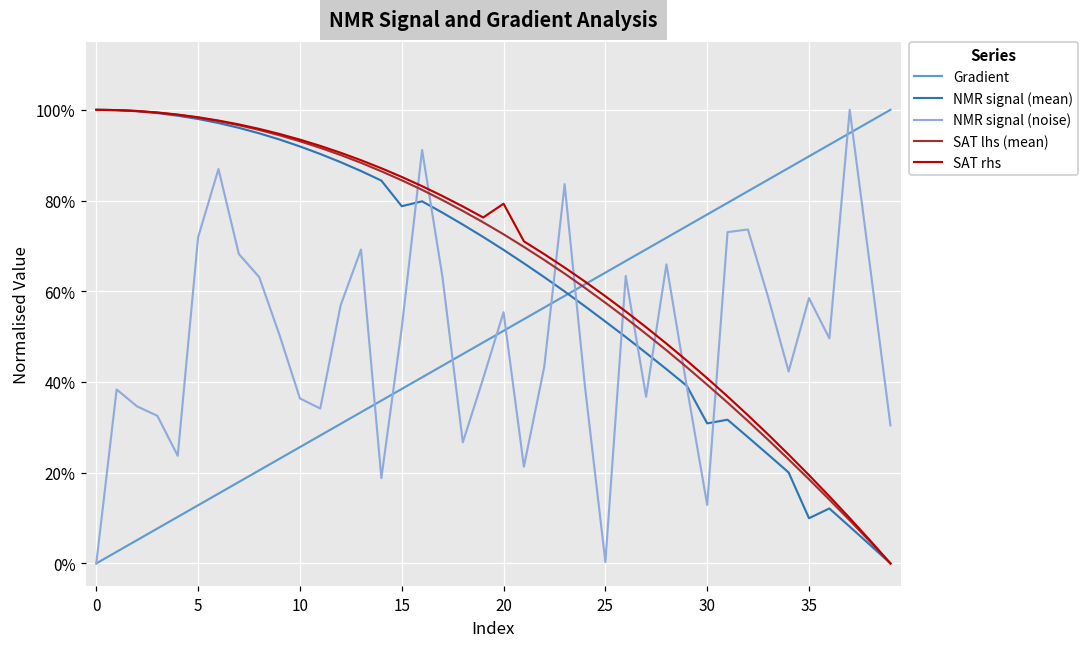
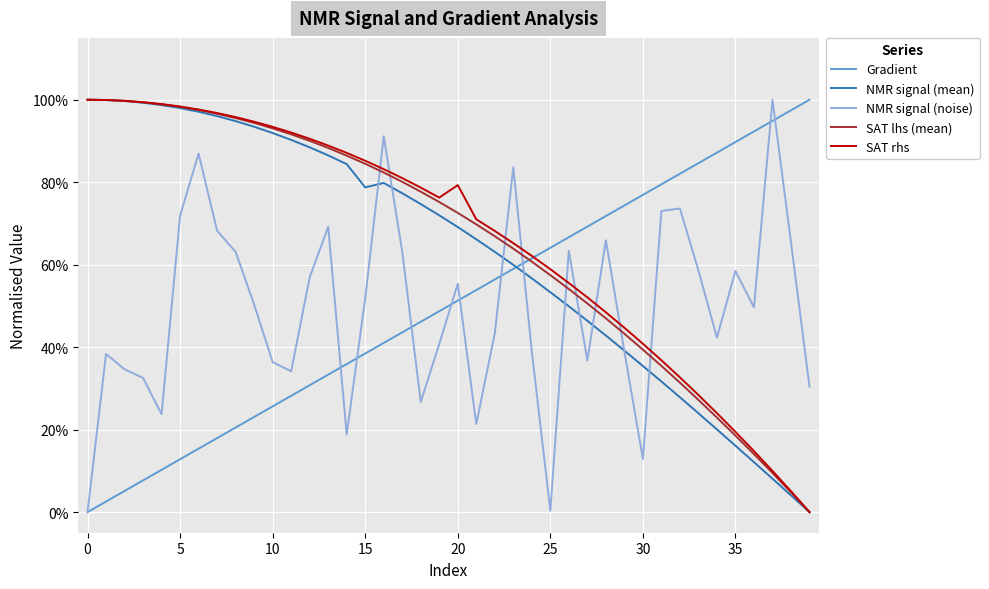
  {
    "NMR signal (mean)": {
      "10": "92%",
      "15": "79%",
      "20": "69%",
      "25": "53%",
-     "30": "31%",
-     "35": "10%"
+     "30": "35%",
+     "35": "16%"
    },
    "SAT lhs (mean)": {
      "15": "84%",
      "20": "73%",
      "25": "57%",
      "30": "39%",
      "35": "19%"
    },
    "SAT rhs": {
      "15": "85%",
      "20": "79%",
      "25": "59%",
      "30": "41%",
      "35": "19%"
    }
  }
